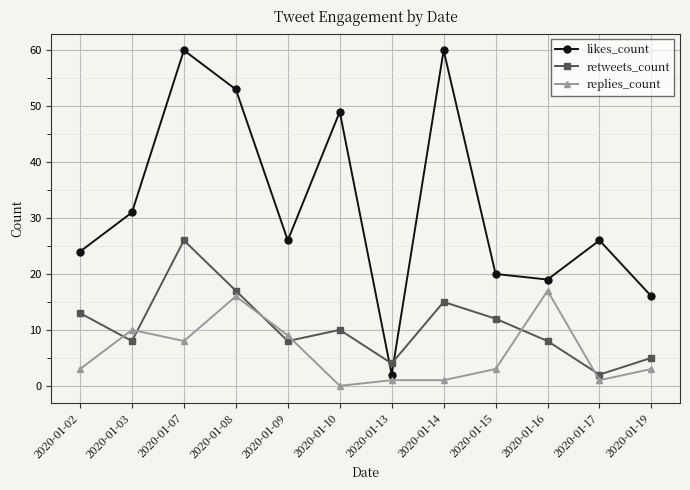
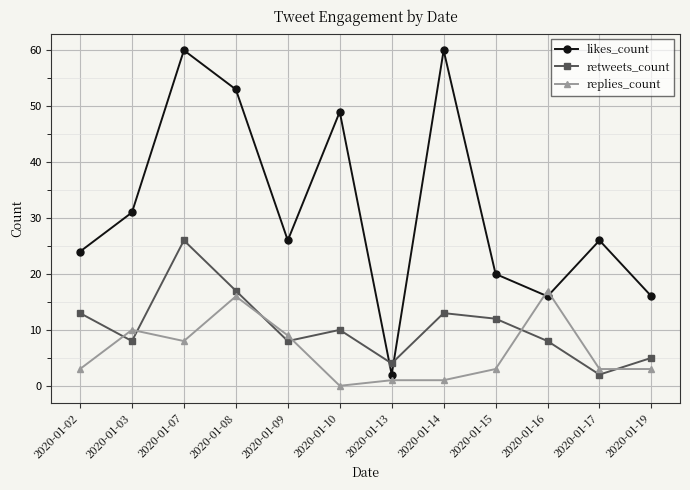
  {
    "likes_count": {
      "2020-01-02": 24,
      "2020-01-03": 31,
      "2020-01-07": 60,
      "2020-01-08": 53,
      "2020-01-09": 26,
      "2020-01-10": 49,
      "2020-01-13": 2,
      "2020-01-14": 60,
      "2020-01-15": 20,
-     "2020-01-16": 19,
+     "2020-01-16": 16,
      "2020-01-17": 26,
      "2020-01-19": 16
    },
    "retweets_count": {
      "2020-01-02": 13,
      "2020-01-03": 8,
      "2020-01-07": 26,
      "2020-01-08": 17,
      "2020-01-09": 8,
      "2020-01-10": 10,
      "2020-01-13": 4,
-     "2020-01-14": 15,
+     "2020-01-14": 13,
      "2020-01-15": 12,
      "2020-01-16": 8,
      "2020-01-17": 2,
      "2020-01-19": 5
    },
    "replies_count": {
      "2020-01-02": 3,
      "2020-01-03": 10,
      "2020-01-07": 8,
      "2020-01-08": 16,
      "2020-01-09": 9,
      "2020-01-10": 0,
      "2020-01-13": 1,
      "2020-01-14": 1,
      "2020-01-15": 3,
      "2020-01-16": 17,
-     "2020-01-17": 1,
+     "2020-01-17": 3,
      "2020-01-19": 3
    }
  }
